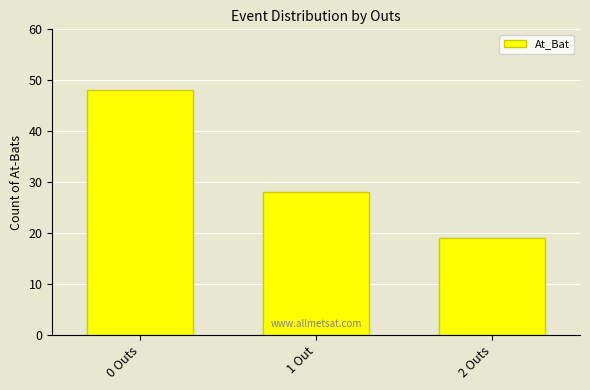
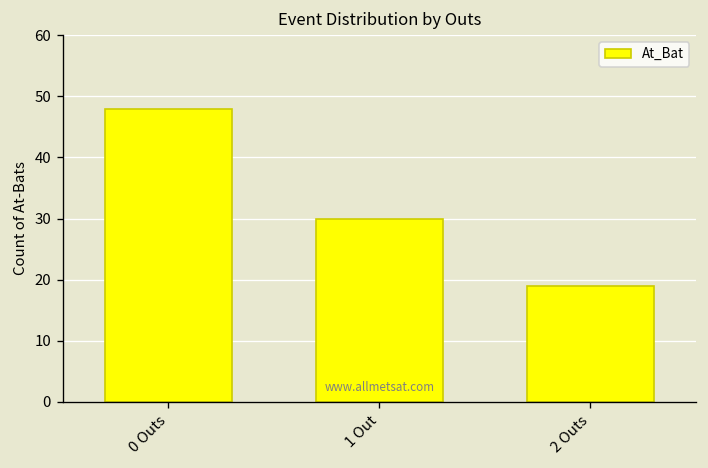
  {
    "0 Outs": 48,
-   "1 Out": 28,
+   "1 Out": 30,
    "2 Outs": 19
  }
